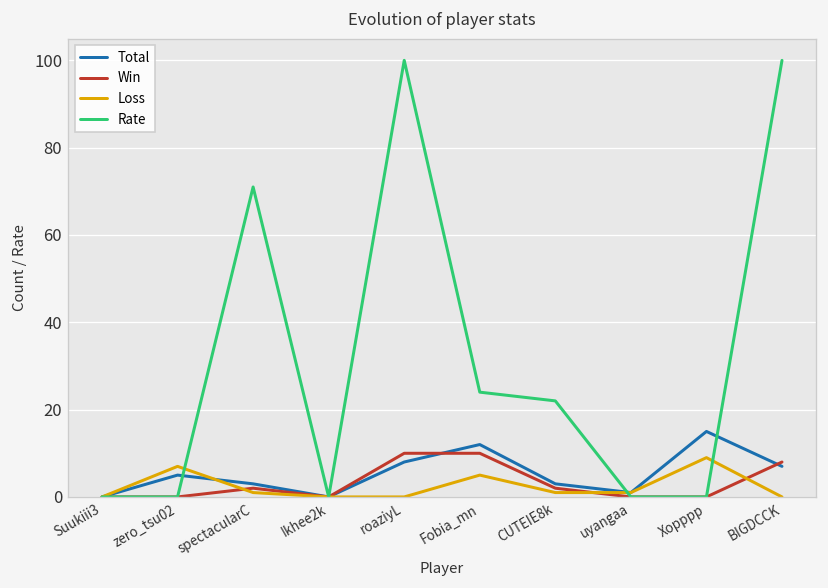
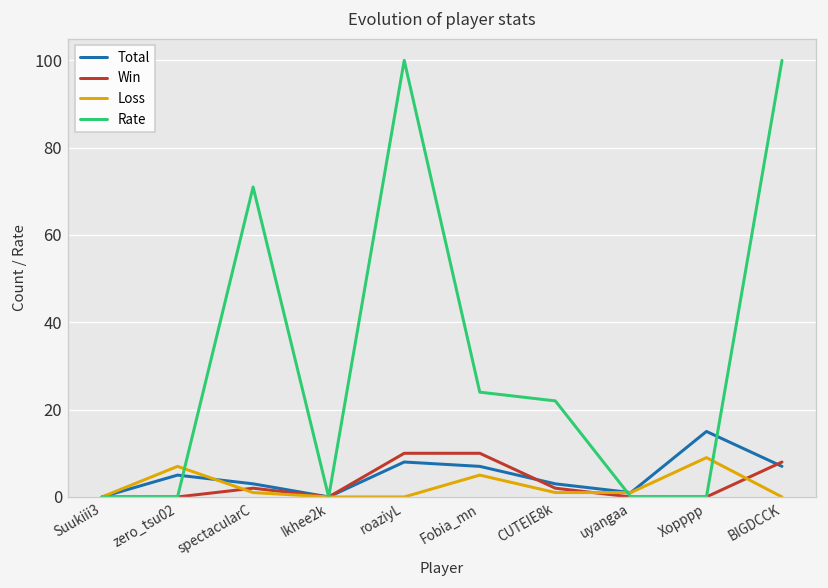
  {
    "Total": {
      "zero_tsu02": 5,
      "spectacularC": 3,
      "roaziyL": 8,
-     "Fobia_mn": 12,
+     "Fobia_mn": 7,
      "CUTEIE8k": 3,
      "Xopppp": 15,
      "BIGDCCK": 7
    },
    "Win": {
      "spectacularC": 2,
      "roaziyL": 10,
      "Fobia_mn": 10,
      "CUTEIE8k": 2,
      "BIGDCCK": 8
    },
    "Loss": {
      "zero_tsu02": 7,
      "spectacularC": 1,
      "roaziyL": 0,
      "Fobia_mn": 5,
      "CUTEIE8k": 1,
      "Xopppp": 9,
      "BIGDCCK": 0
    },
    "Rate": {
      "spectacularC": 71,
      "roaziyL": 100,
      "Fobia_mn": 24,
      "CUTEIE8k": 22,
      "BIGDCCK": 100
    }
  }
